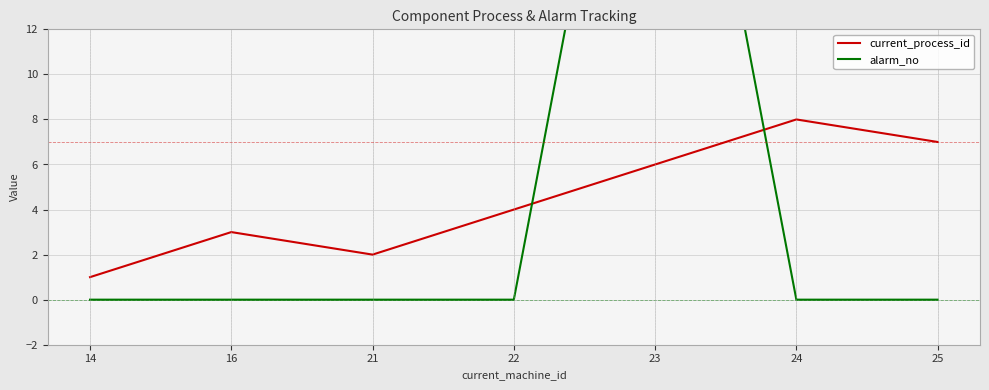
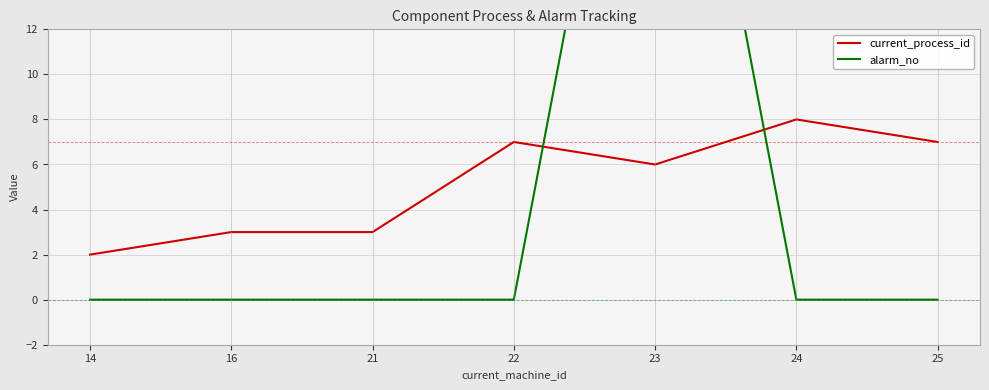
  {
    "current_process_id": {
-     "14": 1,
+     "14": 2,
      "16": 3,
-     "21": 2,
-     "22": 4,
+     "21": 3,
+     "22": 7,
      "23": 6,
      "24": 8,
      "25": 7
    },
    "alarm_no": {
      "14": 0,
      "16": 0,
      "21": 0,
      "22": 0,
      "24": 0,
      "25": 0
    }
  }
